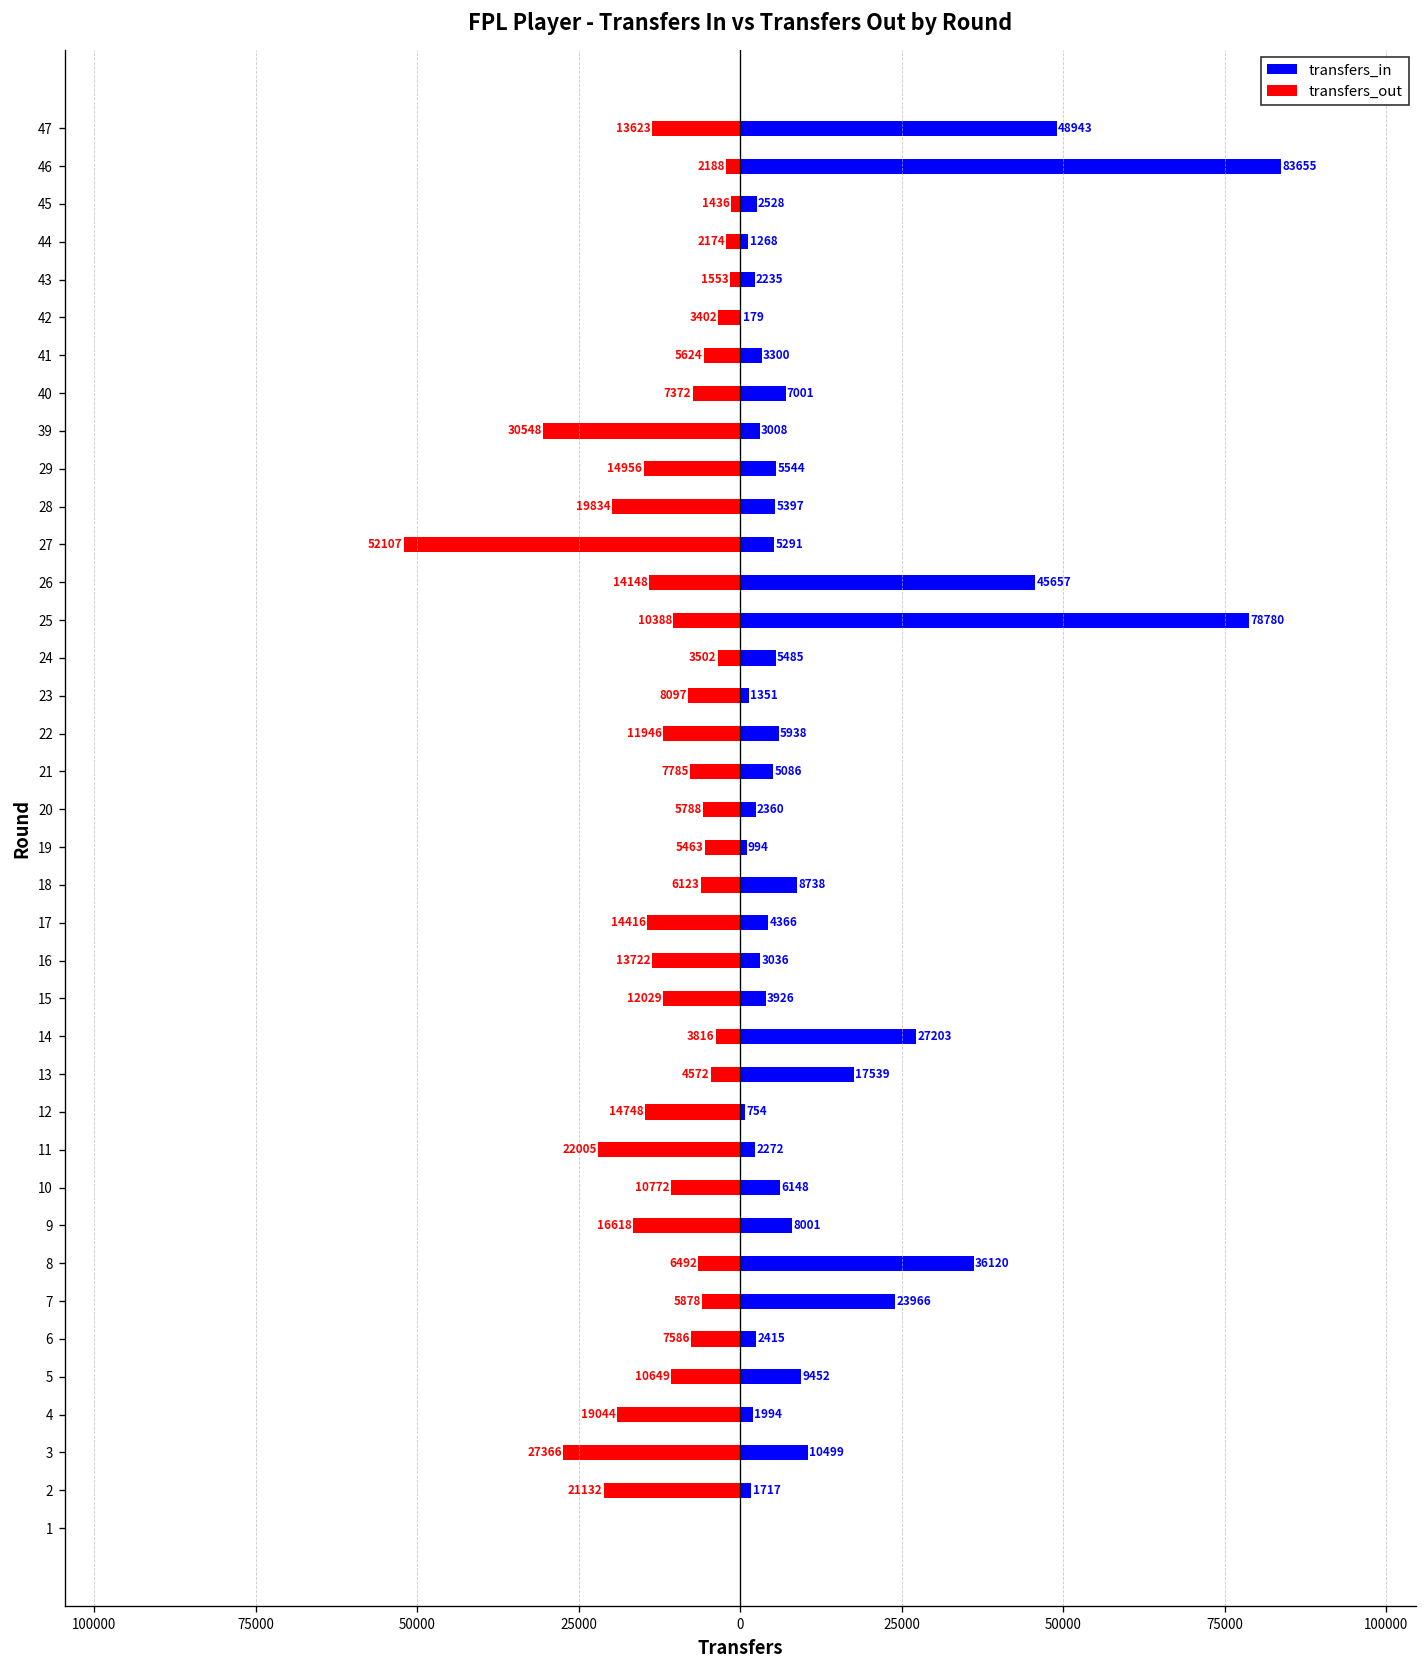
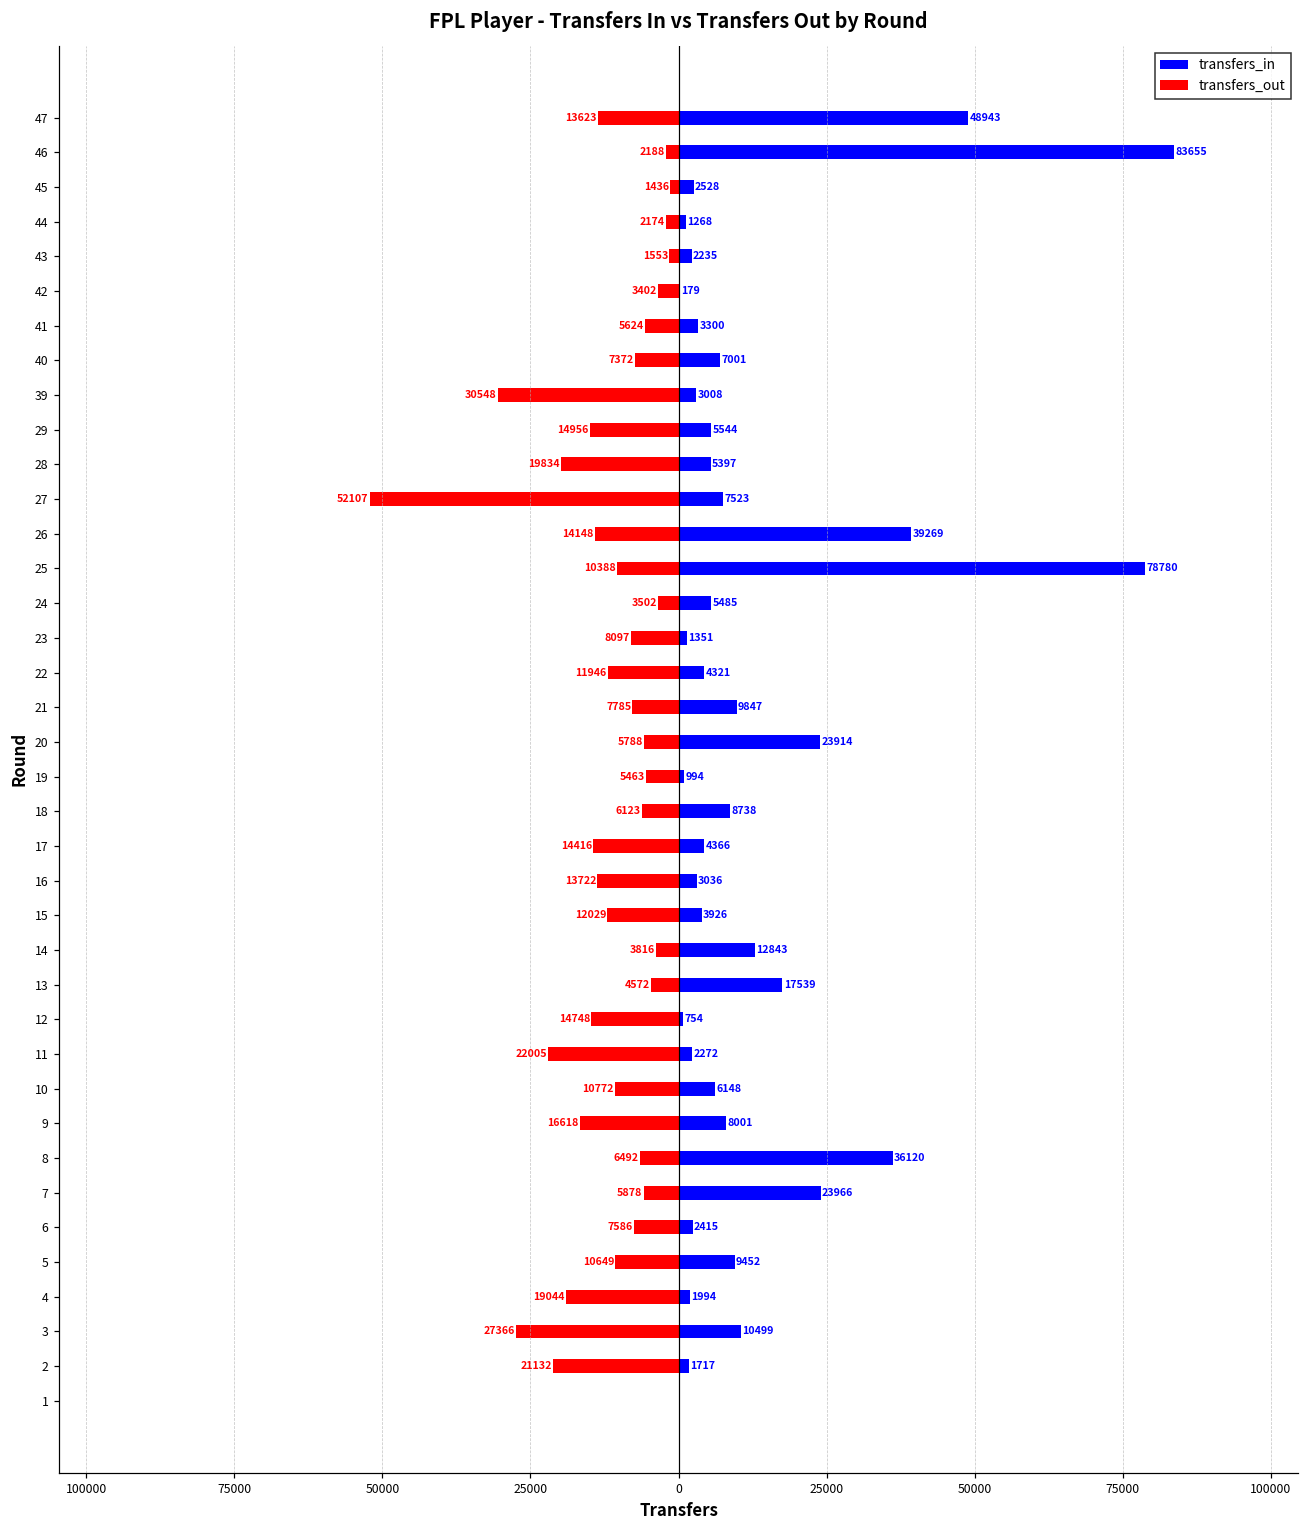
  {
    "transfers_in": {
      "47": 48943,
      "46": 83655,
      "45": 2528,
      "44": 1268,
      "43": 2235,
      "42": 179,
      "41": 3300,
      "40": 7001,
      "39": 3008,
      "29": 5544,
      "28": 5397,
-     "27": 5291,
-     "26": 45657,
+     "27": 7523,
+     "26": 39269,
      "25": 78780,
      "24": 5485,
      "23": 1351,
-     "22": 5938,
-     "21": 5086,
-     "20": 2360,
+     "22": 4321,
+     "21": 9847,
+     "20": 23914,
      "19": 994,
      "18": 8738,
      "17": 4366,
      "16": 3036,
      "15": 3926,
-     "14": 27203,
+     "14": 12843,
      "13": 17539,
      "12": 754,
      "11": 2272,
      "10": 6148,
      "9": 8001,
      "8": 36120,
      "7": 23966,
      "6": 2415,
      "5": 9452,
      "4": 1994,
      "3": 10499,
      "2": 1717
    }
  }
